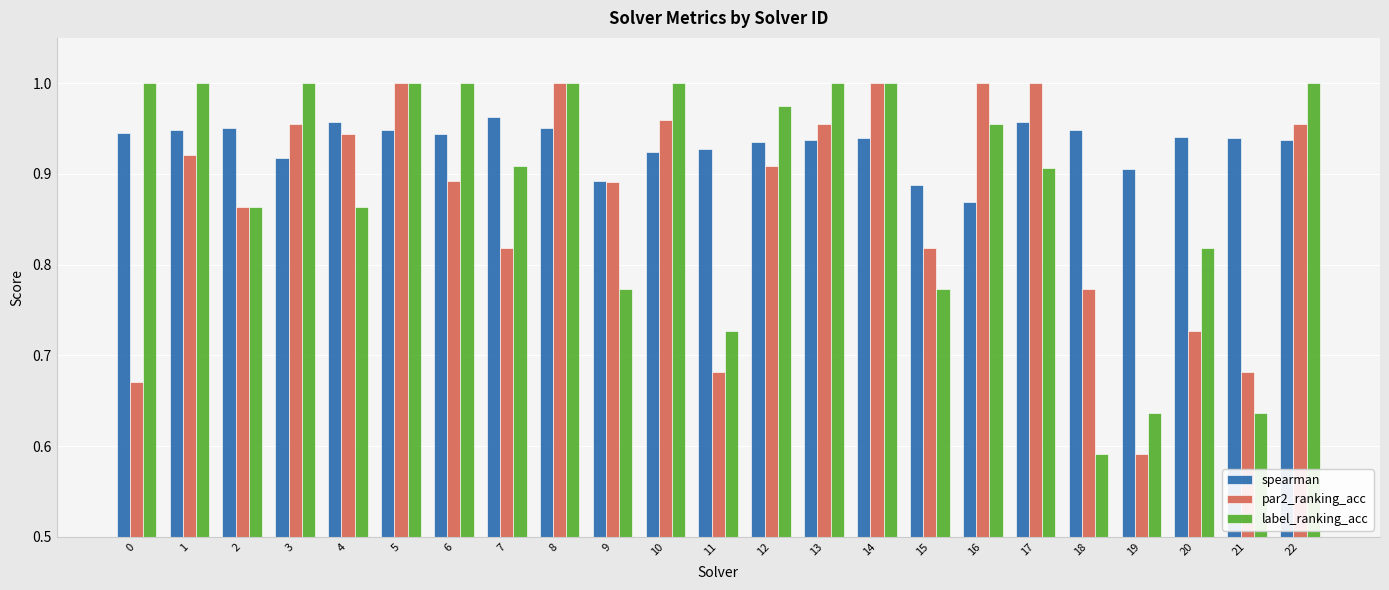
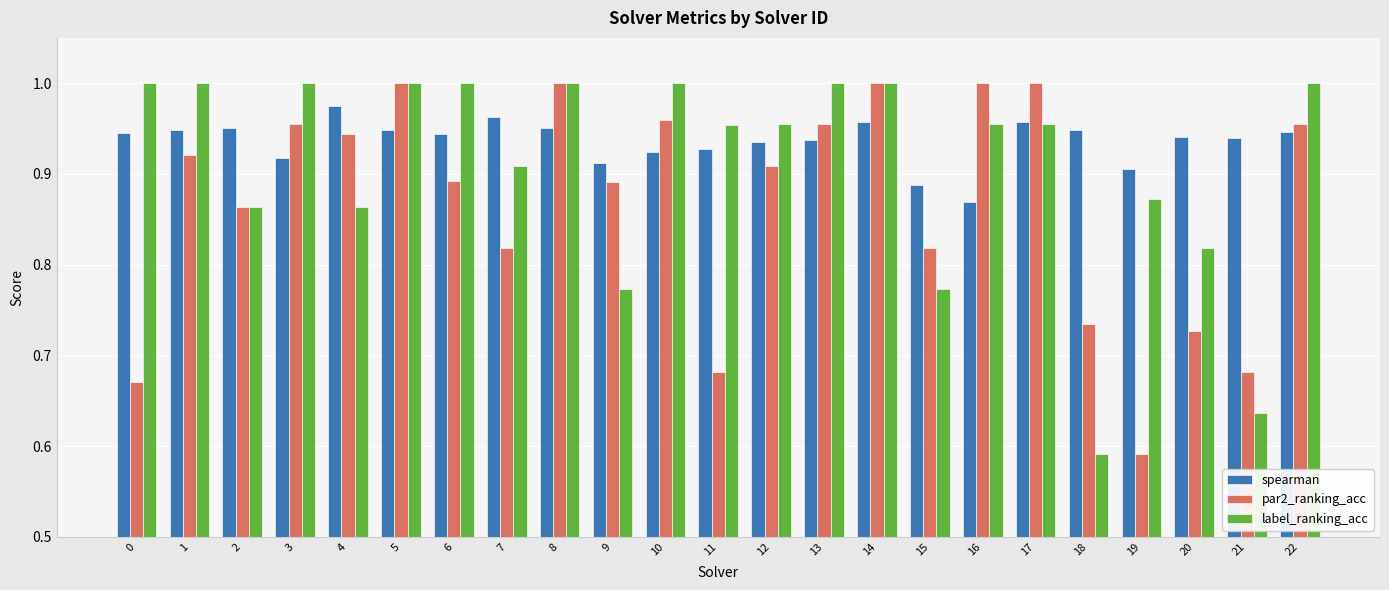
  {
    "spearman": {
      "0": 0.95,
      "1": 0.95,
      "2": 0.95,
      "3": 0.92,
-     "4": 0.96,
+     "4": 0.97,
      "5": 0.95,
      "6": 0.94,
      "7": 0.96,
      "8": 0.95,
-     "9": 0.89,
+     "9": 0.91,
      "10": 0.92,
      "11": 0.93,
      "12": 0.94,
      "13": 0.94,
-     "14": 0.94,
+     "14": 0.96,
      "15": 0.89,
      "16": 0.87,
      "17": 0.96,
      "18": 0.95,
      "19": 0.91,
      "20": 0.94,
      "21": 0.94,
-     "22": 0.94
+     "22": 0.95
    },
    "par2_ranking_acc": {
      "0": 0.67,
      "1": 0.92,
      "2": 0.86,
      "3": 0.95,
      "4": 0.94,
      "5": 1.00,
      "6": 0.89,
      "7": 0.82,
      "8": 1.00,
      "9": 0.89,
      "10": 0.96,
      "11": 0.68,
      "12": 0.91,
      "13": 0.95,
      "14": 1.00,
      "15": 0.82,
      "16": 1.00,
      "17": 1.00,
-     "18": 0.77,
+     "18": 0.73,
      "19": 0.59,
      "20": 0.73,
      "21": 0.68,
      "22": 0.95
    },
    "label_ranking_acc": {
      "0": 1.00,
      "1": 1.00,
      "2": 0.86,
      "3": 1.00,
      "4": 0.86,
      "5": 1.00,
      "6": 1.00,
      "7": 0.91,
      "8": 1.00,
      "9": 0.77,
      "10": 1.00,
-     "11": 0.73,
-     "12": 0.98,
+     "11": 0.95,
+     "12": 0.95,
      "13": 1.00,
      "14": 1.00,
      "15": 0.77,
      "16": 0.95,
-     "17": 0.91,
+     "17": 0.95,
      "18": 0.59,
-     "19": 0.64,
+     "19": 0.87,
      "20": 0.82,
      "21": 0.64,
      "22": 1.00
    }
  }
